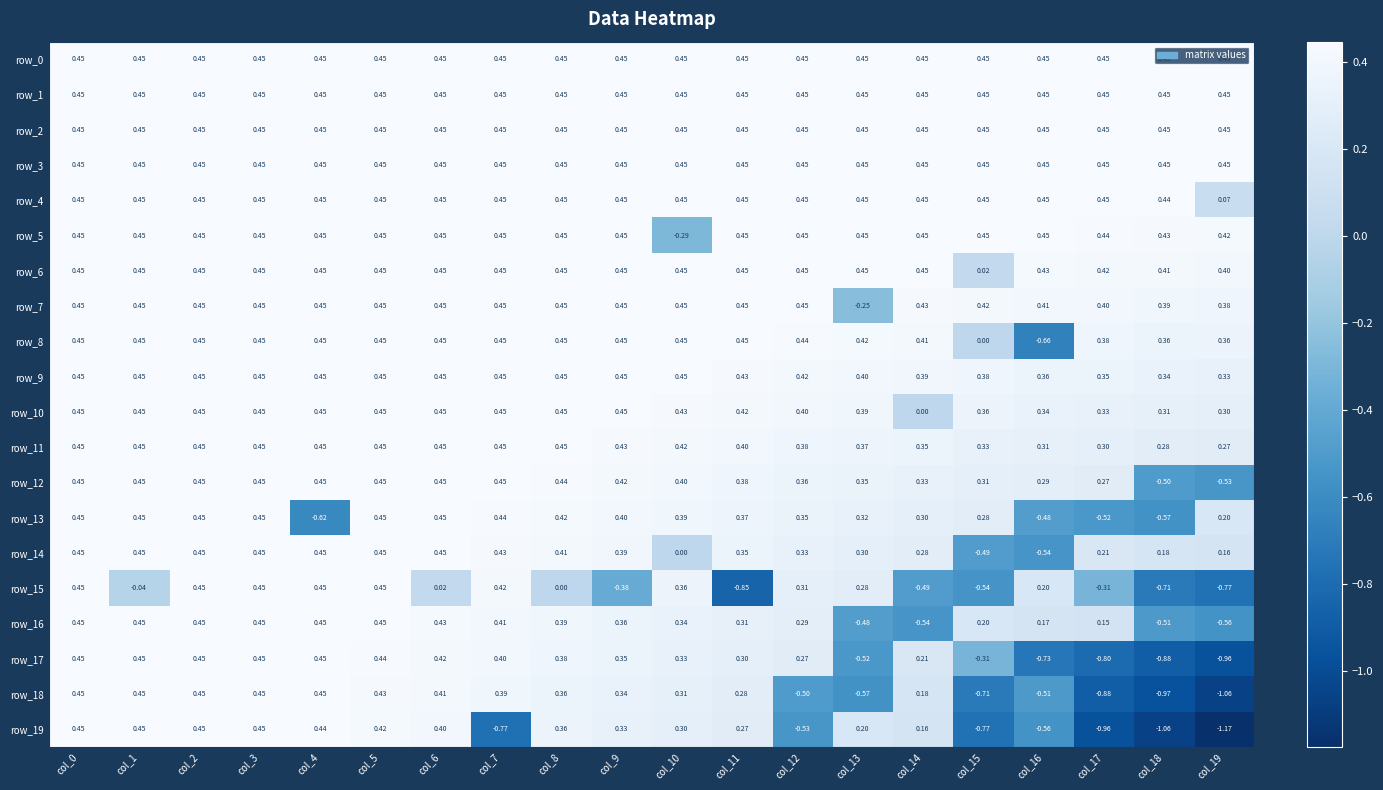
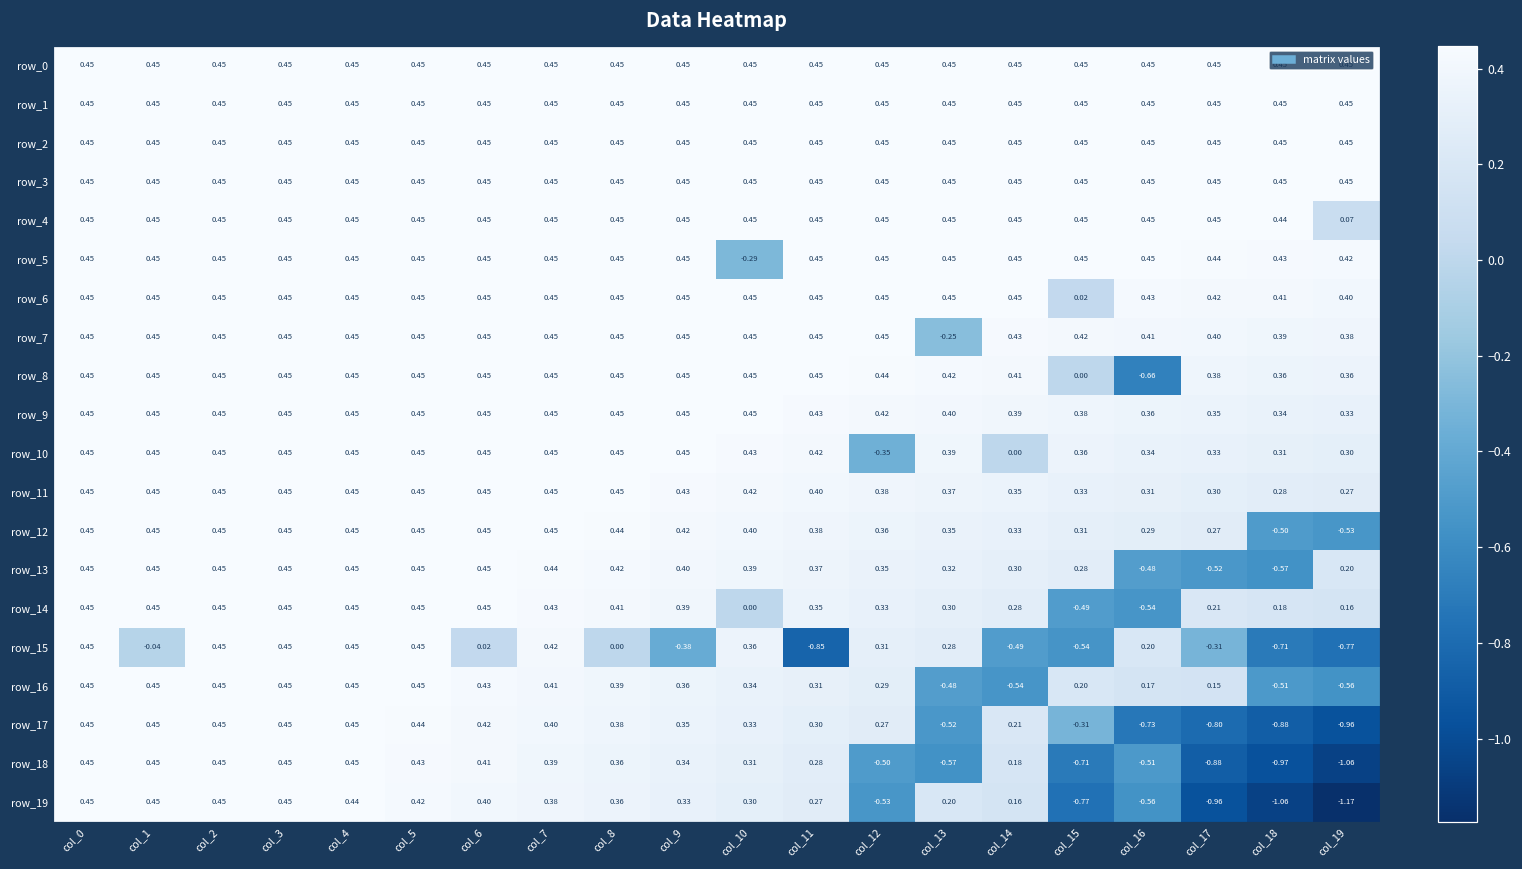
  {
    "row_10": {
      "col_0": 0.45,
      "col_1": 0.45,
      "col_2": 0.45,
      "col_3": 0.45,
      "col_4": 0.45,
      "col_5": 0.45,
      "col_6": 0.45,
      "col_7": 0.45,
      "col_8": 0.45,
      "col_9": 0.45,
      "col_10": 0.43,
      "col_11": 0.42,
-     "col_12": 0.40,
+     "col_12": -0.35,
      "col_13": 0.39,
      "col_14": 0.00,
      "col_15": 0.36,
      "col_16": 0.34,
      "col_17": 0.33,
      "col_18": 0.31,
      "col_19": 0.30
    },
    "row_13": {
      "col_0": 0.45,
      "col_1": 0.45,
      "col_2": 0.45,
      "col_3": 0.45,
-     "col_4": -0.62,
+     "col_4": 0.45,
      "col_5": 0.45,
      "col_6": 0.45,
      "col_7": 0.44,
      "col_8": 0.42,
      "col_9": 0.40,
      "col_10": 0.39,
      "col_11": 0.37,
      "col_12": 0.35,
      "col_13": 0.32,
      "col_14": 0.30,
      "col_15": 0.28,
      "col_16": -0.48,
      "col_17": -0.52,
      "col_18": -0.57,
      "col_19": 0.20
    },
    "row_19": {
      "col_0": 0.45,
      "col_1": 0.45,
      "col_2": 0.45,
      "col_3": 0.45,
      "col_4": 0.44,
      "col_5": 0.42,
      "col_6": 0.40,
-     "col_7": -0.77,
+     "col_7": 0.38,
      "col_8": 0.36,
      "col_9": 0.33,
      "col_10": 0.30,
      "col_11": 0.27,
      "col_12": -0.53,
      "col_13": 0.20,
      "col_14": 0.16,
      "col_15": -0.77,
      "col_16": -0.56,
      "col_17": -0.96,
      "col_18": -1.06,
      "col_19": -1.17
    }
  }
